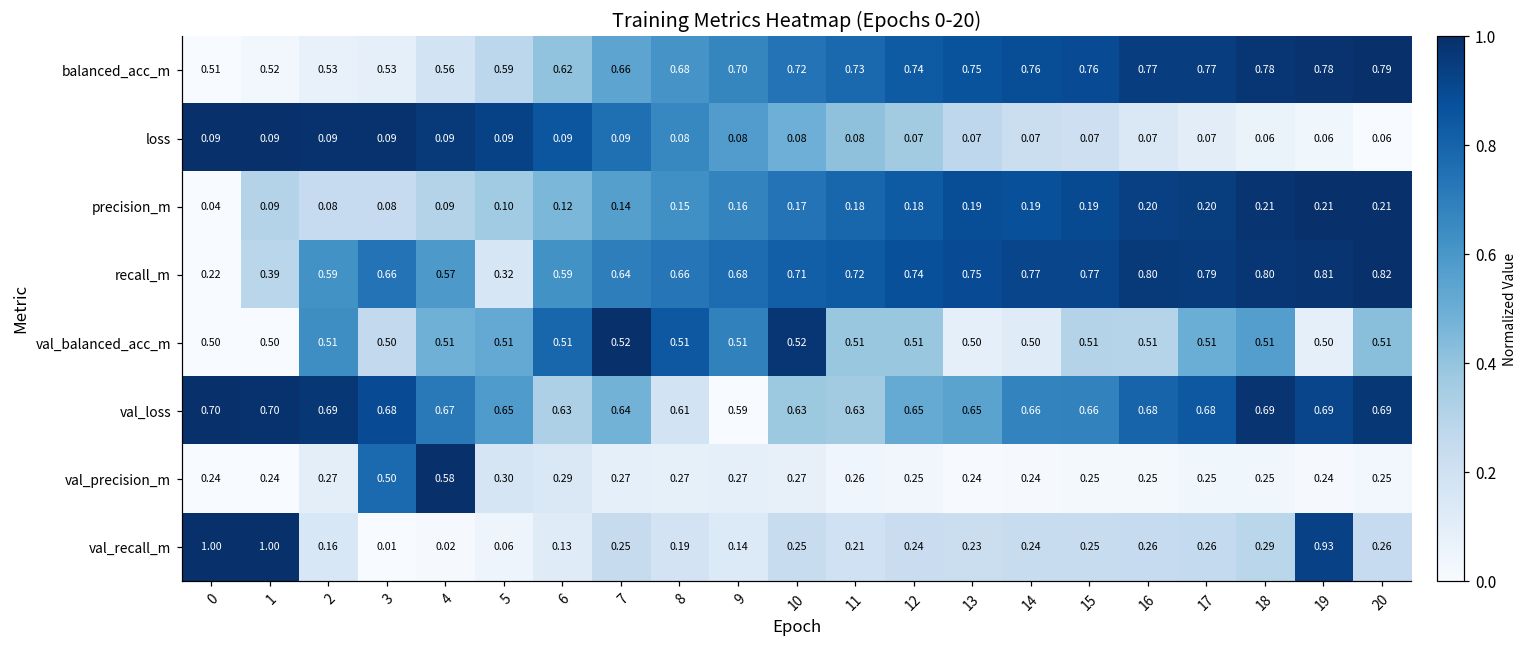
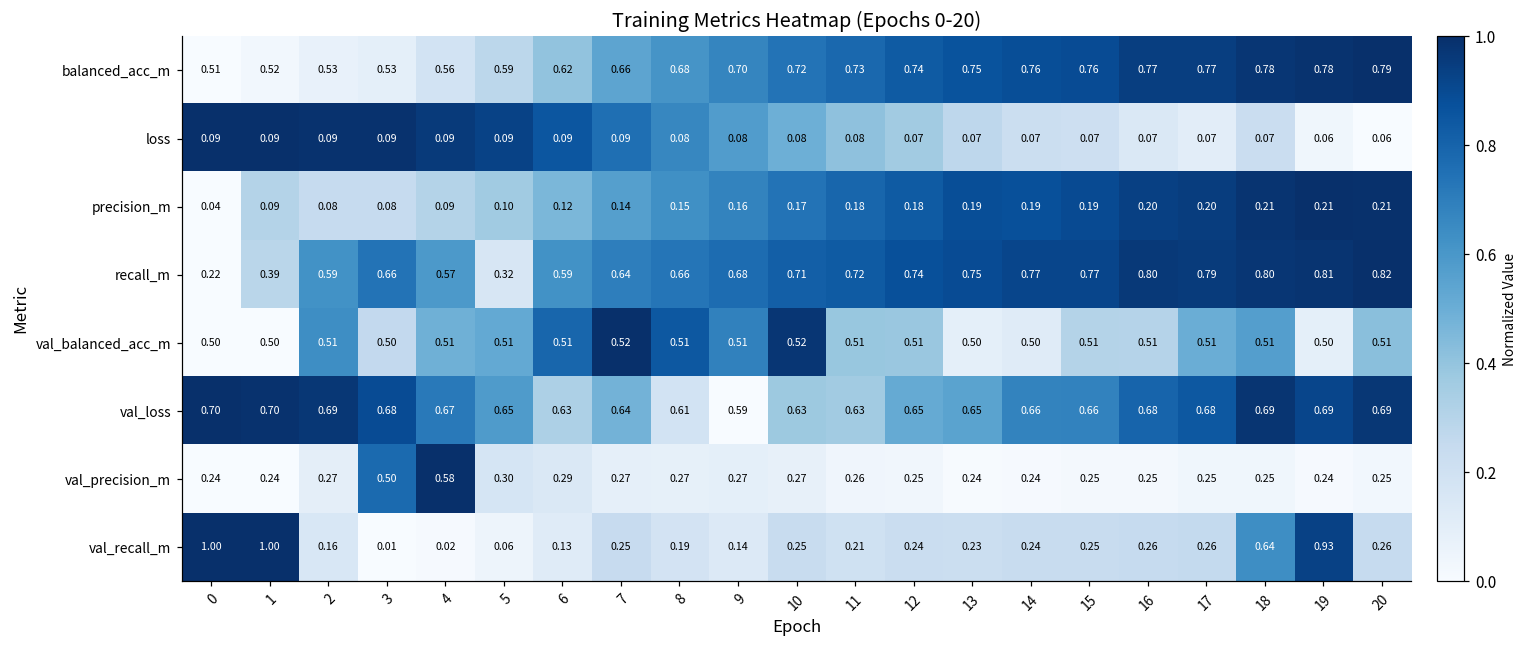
  {
    "balanced_acc_m": {
      "0": 0.51,
      "1": 0.52,
      "2": 0.53,
      "3": 0.53,
      "4": 0.56,
      "5": 0.59,
      "6": 0.62,
      "7": 0.66,
      "8": 0.68,
      "9": 0.70,
      "10": 0.72,
      "11": 0.73,
      "12": 0.74,
      "13": 0.75,
      "14": 0.76,
      "15": 0.76,
      "16": 0.77,
      "17": 0.77,
      "18": 0.78,
      "19": 0.78,
      "20": 0.79
    },
    "loss": {
      "0": 0.09,
      "1": 0.09,
      "2": 0.09,
      "3": 0.09,
      "4": 0.09,
      "5": 0.09,
      "6": 0.09,
      "7": 0.09,
      "8": 0.08,
      "9": 0.08,
      "10": 0.08,
      "11": 0.08,
      "12": 0.07,
      "13": 0.07,
      "14": 0.07,
      "15": 0.07,
      "16": 0.07,
      "17": 0.07,
-     "18": 0.06,
+     "18": 0.07,
      "19": 0.06,
      "20": 0.06
    },
    "precision_m": {
      "0": 0.04,
      "1": 0.09,
      "2": 0.08,
      "3": 0.08,
      "4": 0.09,
      "5": 0.10,
      "6": 0.12,
      "7": 0.14,
      "8": 0.15,
      "9": 0.16,
      "10": 0.17,
      "11": 0.18,
      "12": 0.18,
      "13": 0.19,
      "14": 0.19,
      "15": 0.19,
      "16": 0.20,
      "17": 0.20,
      "18": 0.21,
      "19": 0.21,
      "20": 0.21
    },
    "recall_m": {
      "0": 0.22,
      "1": 0.39,
      "2": 0.59,
      "3": 0.66,
      "4": 0.57,
      "5": 0.32,
      "6": 0.59,
      "7": 0.64,
      "8": 0.66,
      "9": 0.68,
      "10": 0.71,
      "11": 0.72,
      "12": 0.74,
      "13": 0.75,
      "14": 0.77,
      "15": 0.77,
      "16": 0.80,
      "17": 0.79,
      "18": 0.80,
      "19": 0.81,
      "20": 0.82
    },
    "val_balanced_acc_m": {
      "0": 0.50,
      "1": 0.50,
      "2": 0.51,
      "3": 0.50,
      "4": 0.51,
      "5": 0.51,
      "6": 0.51,
      "7": 0.52,
      "8": 0.51,
      "9": 0.51,
      "10": 0.52,
      "11": 0.51,
      "12": 0.51,
      "13": 0.50,
      "14": 0.50,
      "15": 0.51,
      "16": 0.51,
      "17": 0.51,
      "18": 0.51,
      "19": 0.50,
      "20": 0.51
    },
    "val_loss": {
      "0": 0.70,
      "1": 0.70,
      "2": 0.69,
      "3": 0.68,
      "4": 0.67,
      "5": 0.65,
      "6": 0.63,
      "7": 0.64,
      "8": 0.61,
      "9": 0.59,
      "10": 0.63,
      "11": 0.63,
      "12": 0.65,
      "13": 0.65,
      "14": 0.66,
      "15": 0.66,
      "16": 0.68,
      "17": 0.68,
      "18": 0.69,
      "19": 0.69,
      "20": 0.69
    },
    "val_precision_m": {
      "0": 0.24,
      "1": 0.24,
      "2": 0.27,
      "3": 0.50,
      "4": 0.58,
      "5": 0.30,
      "6": 0.29,
      "7": 0.27,
      "8": 0.27,
      "9": 0.27,
      "10": 0.27,
      "11": 0.26,
      "12": 0.25,
      "13": 0.24,
      "14": 0.24,
      "15": 0.25,
      "16": 0.25,
      "17": 0.25,
      "18": 0.25,
      "19": 0.24,
      "20": 0.25
    },
    "val_recall_m": {
      "0": 1.00,
      "1": 1.00,
      "2": 0.16,
      "3": 0.01,
      "4": 0.02,
      "5": 0.06,
      "6": 0.13,
      "7": 0.25,
      "8": 0.19,
      "9": 0.14,
      "10": 0.25,
      "11": 0.21,
      "12": 0.24,
      "13": 0.23,
      "14": 0.24,
      "15": 0.25,
      "16": 0.26,
      "17": 0.26,
-     "18": 0.29,
+     "18": 0.64,
      "19": 0.93,
      "20": 0.26
    }
  }
